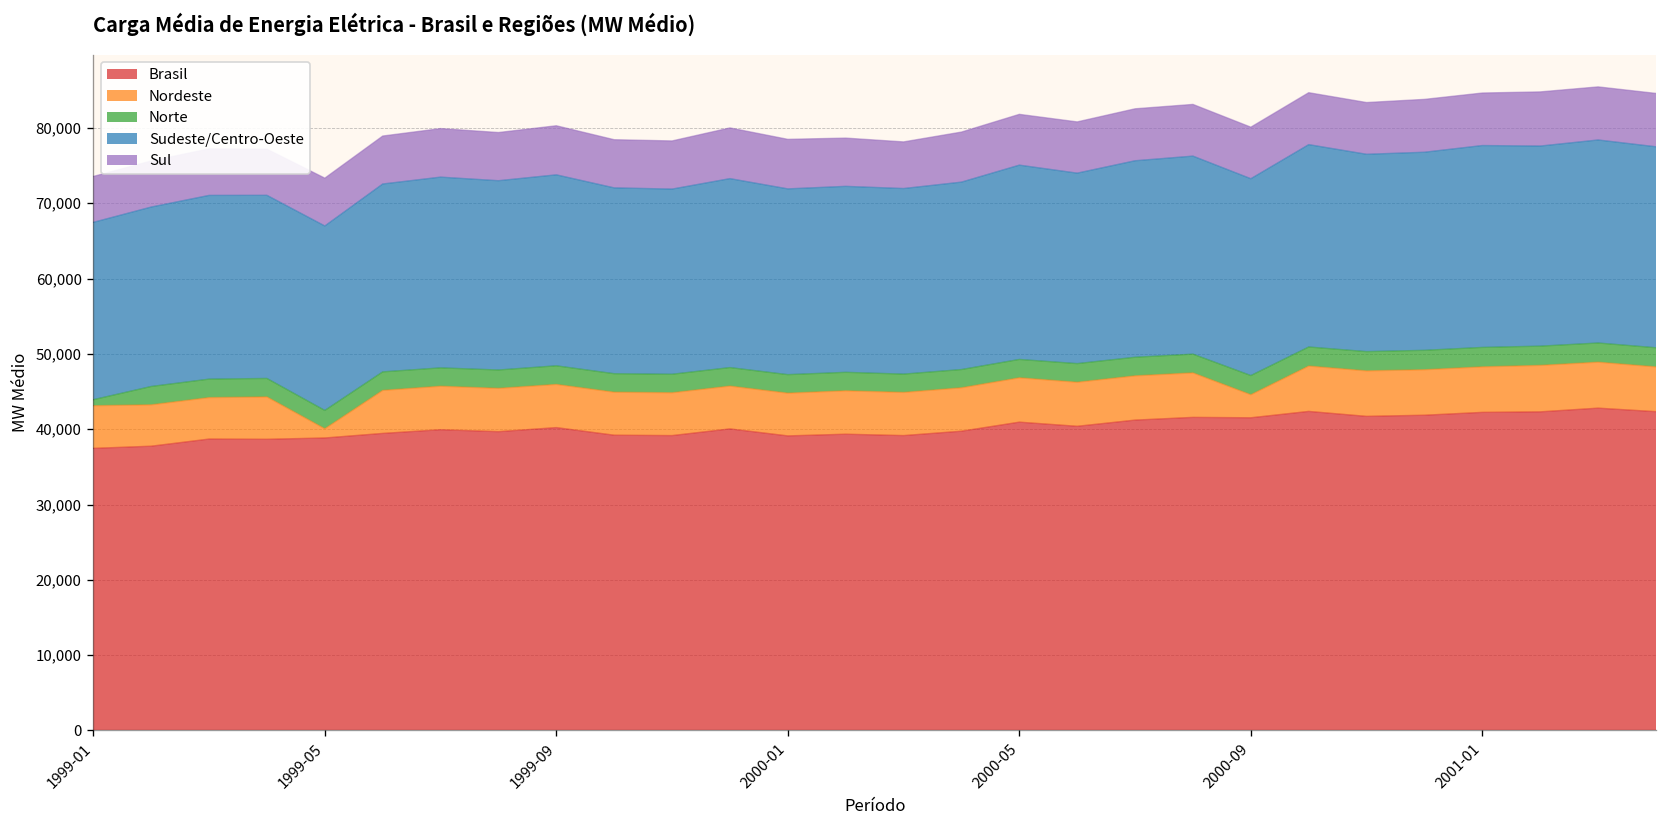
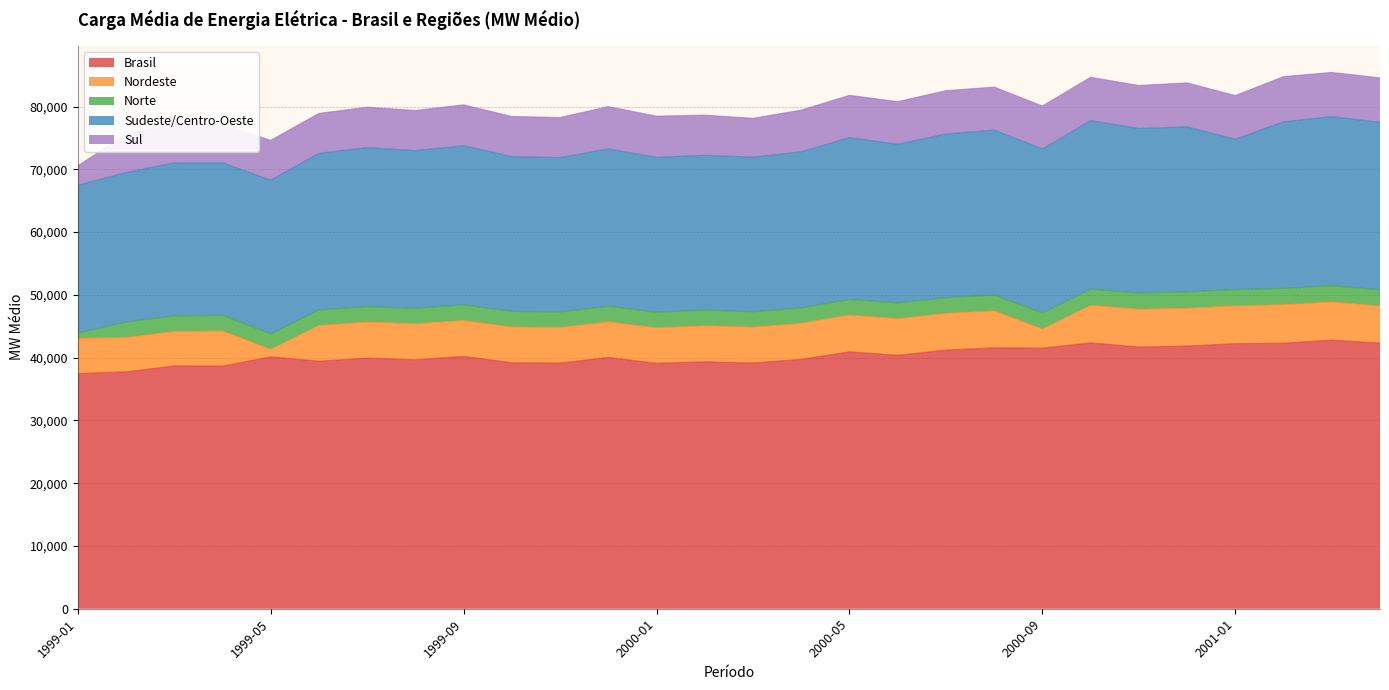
  {
    "Brasil": {
      "1999-01": "37,000",
-     "1999-05": "39,000",
+     "1999-05": "40,000",
      "1999-09": "40,000",
      "2000-01": "39,000",
      "2000-05": "41,000",
      "2000-09": "42,000",
      "2001-01": "42,000"
    },
    "Nordeste": {
      "1999-01": "6,000",
      "1999-05": "1,000",
      "1999-09": "6,000",
      "2000-01": "6,000",
      "2000-05": "6,000",
      "2000-09": "3,000",
      "2001-01": "6,000"
    },
    "Norte": {
      "1999-01": "1,000",
      "1999-05": "2,000",
      "1999-09": "2,000",
      "2000-01": "2,000",
      "2000-05": "2,000",
      "2000-09": "3,000",
      "2001-01": "3,000"
    },
    "Sudeste/Centro-Oeste": {
      "1999-01": "24,000",
      "1999-05": "24,000",
      "1999-09": "25,000",
      "2000-01": "25,000",
      "2000-05": "26,000",
      "2000-09": "26,000",
-     "2001-01": "27,000"
+     "2001-01": "24,000"
    },
    "Sul": {
-     "1999-01": "6,000",
+     "1999-01": "3,000",
      "1999-05": "6,000",
      "1999-09": "7,000",
      "2000-01": "7,000",
      "2000-05": "7,000",
      "2000-09": "7,000",
      "2001-01": "7,000"
    }
  }
